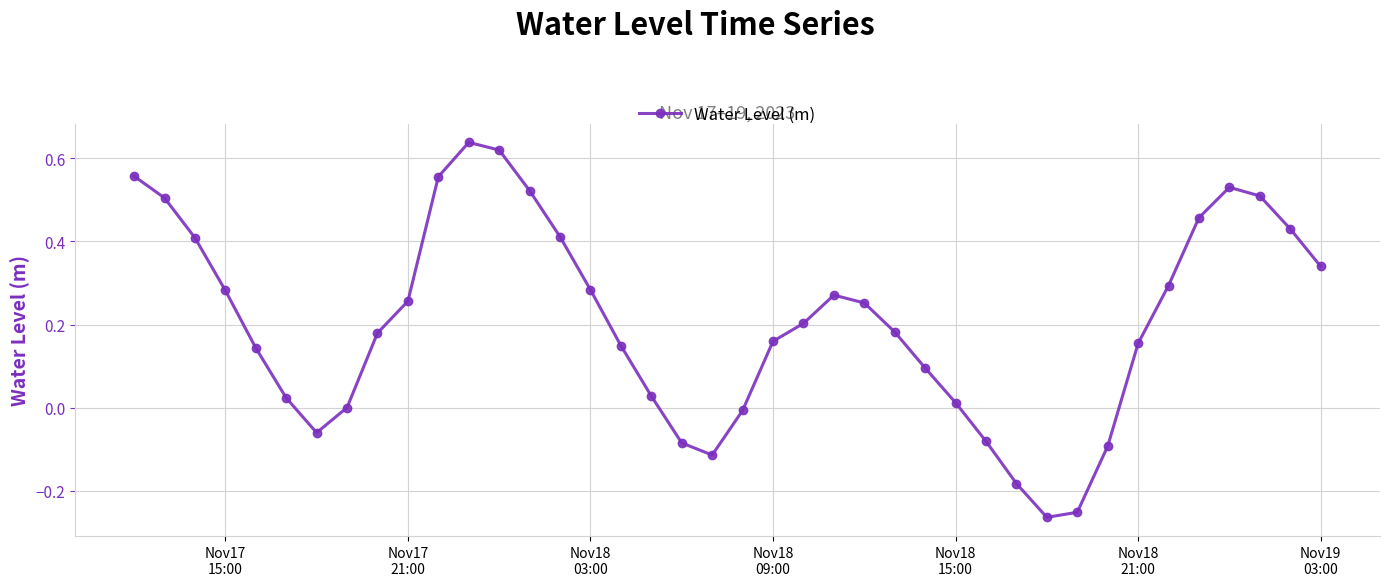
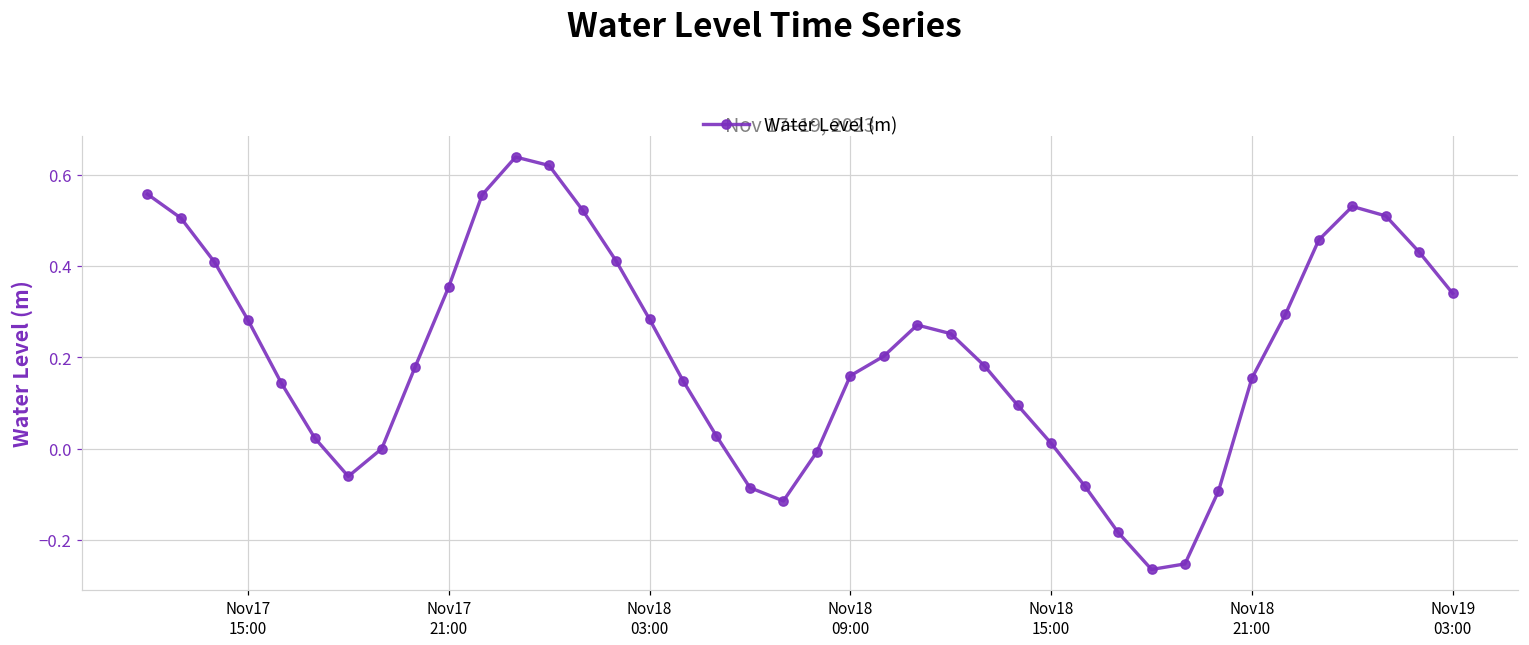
  {
    "Nov17 15:00": 0.28,
-   "Nov17 21:00": 0.26,
+   "Nov17 21:00": 0.35,
    "Nov18 03:00": 0.28,
    "Nov18 09:00": 0.16,
    "Nov18 15:00": 0.01,
    "Nov18 21:00": 0.15,
    "Nov19 03:00": 0.34
  }
